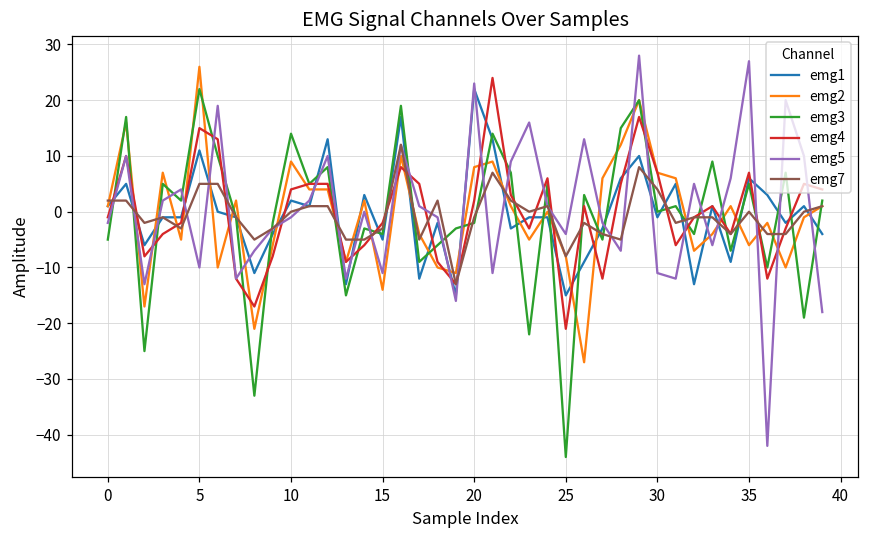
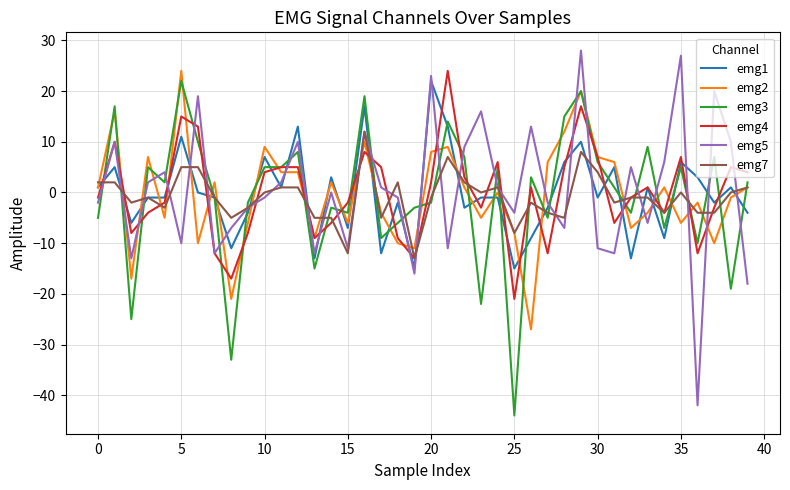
  {
    "emg1": {
      "5": 11,
-     "10": 2,
-     "15": -5,
+     "10": 7,
+     "15": -7,
      "20": 22,
      "25": -15,
      "30": -1,
      "35": 6
    },
    "emg2": {
-     "5": 26,
+     "5": 24,
      "10": 9,
-     "15": -14,
+     "15": -6,
      "20": 8,
      "35": -6
    },
    "emg3": {
      "0": -5,
      "5": 22,
-     "10": 14,
+     "10": 5,
      "15": -4,
      "20": -2,
      "25": -44,
-     "30": 0,
+     "30": 6,
      "35": 5
    },
    "emg4": {
      "0": -1,
      "5": 15,
      "10": 4,
      "15": -2,
      "20": 2,
      "25": -21,
      "35": 7
    },
    "emg5": {
      "0": -2,
      "5": -10,
      "10": -1,
      "15": -11,
      "20": 23,
      "25": -4,
      "30": -11,
      "35": 27
    },
    "emg7": {
      "0": 2,
      "5": 5,
      "10": 0,
-     "15": -3,
+     "15": -12,
      "20": -1,
      "30": 4,
      "35": 0
    }
  }
